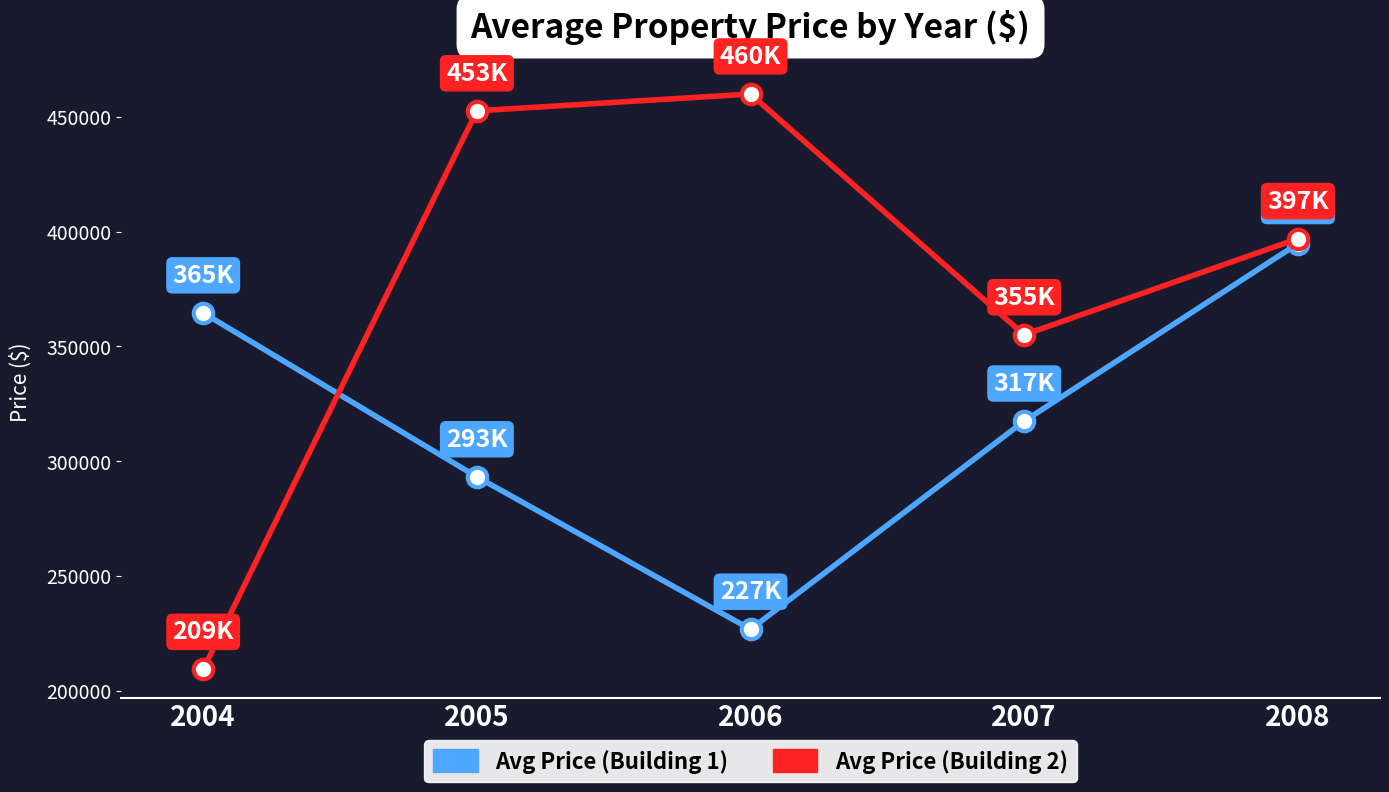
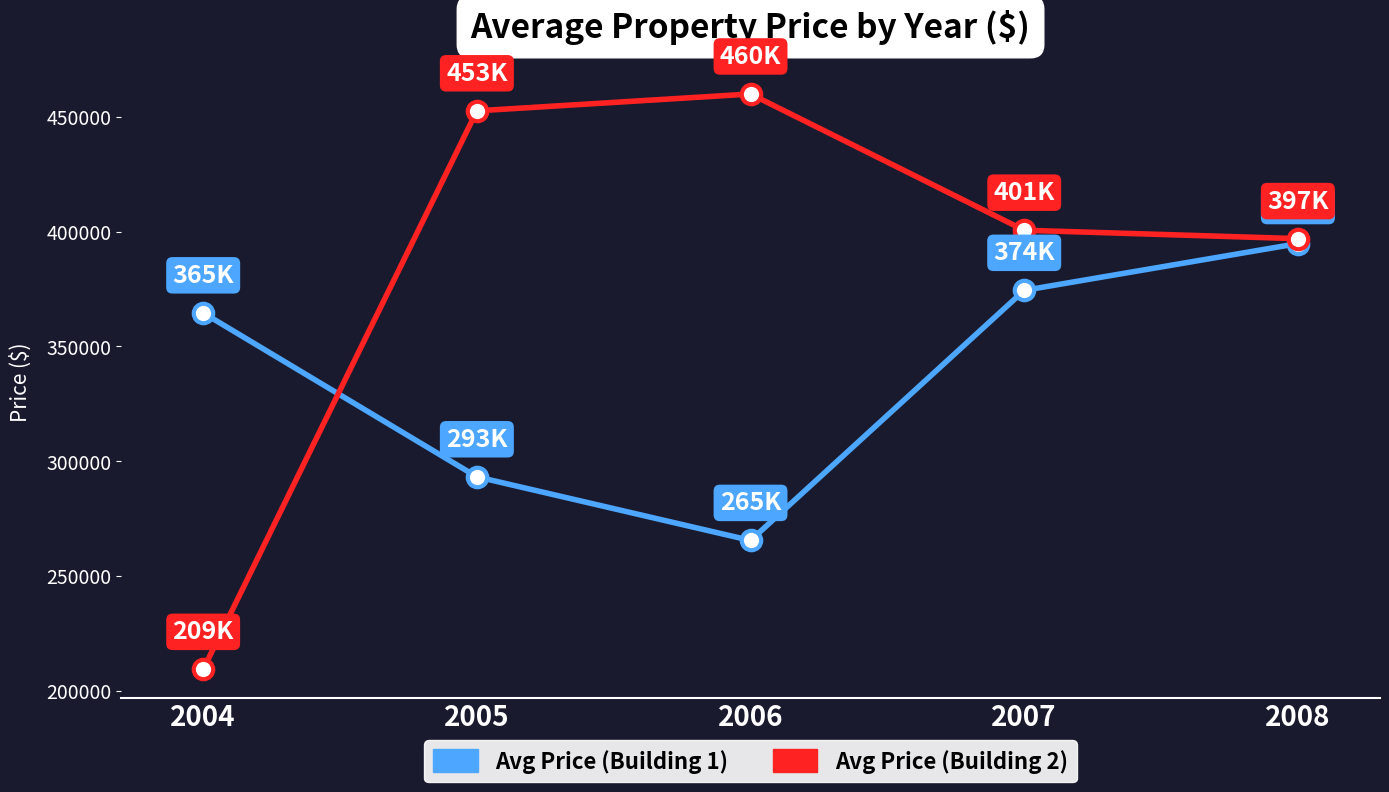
  {
    "Avg Price (Building 1)": {
-     "2006": "227K",
-     "2007": "317K"
+     "2006": "265K",
+     "2007": "374K"
    },
    "Avg Price (Building 2)": {
-     "2007": "355K"
+     "2007": "401K"
    }
  }
